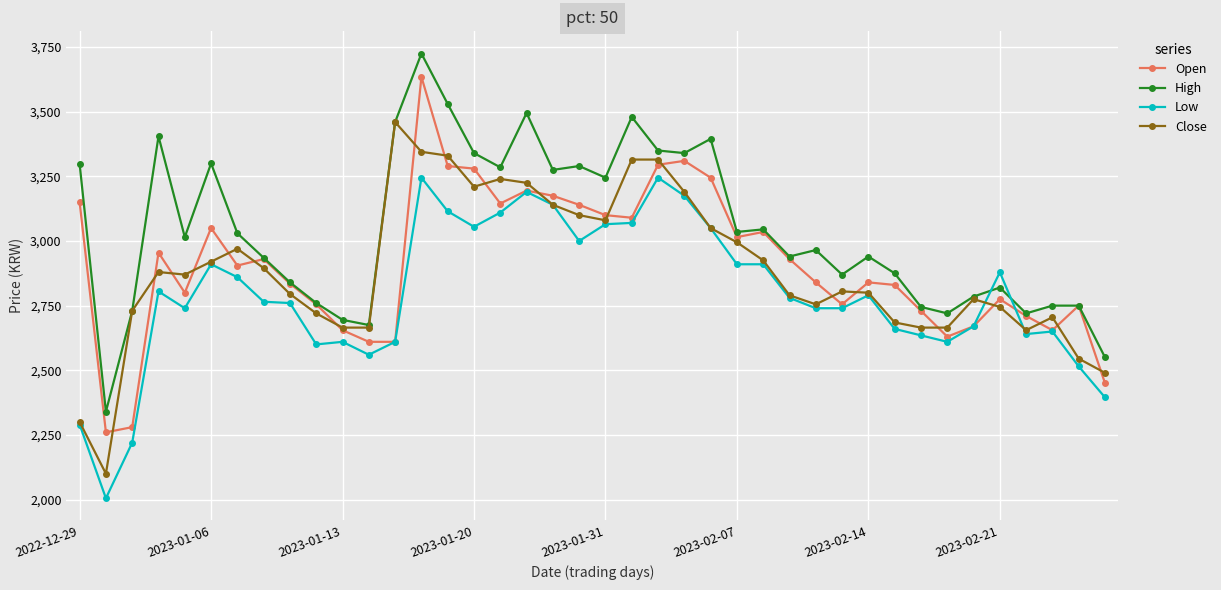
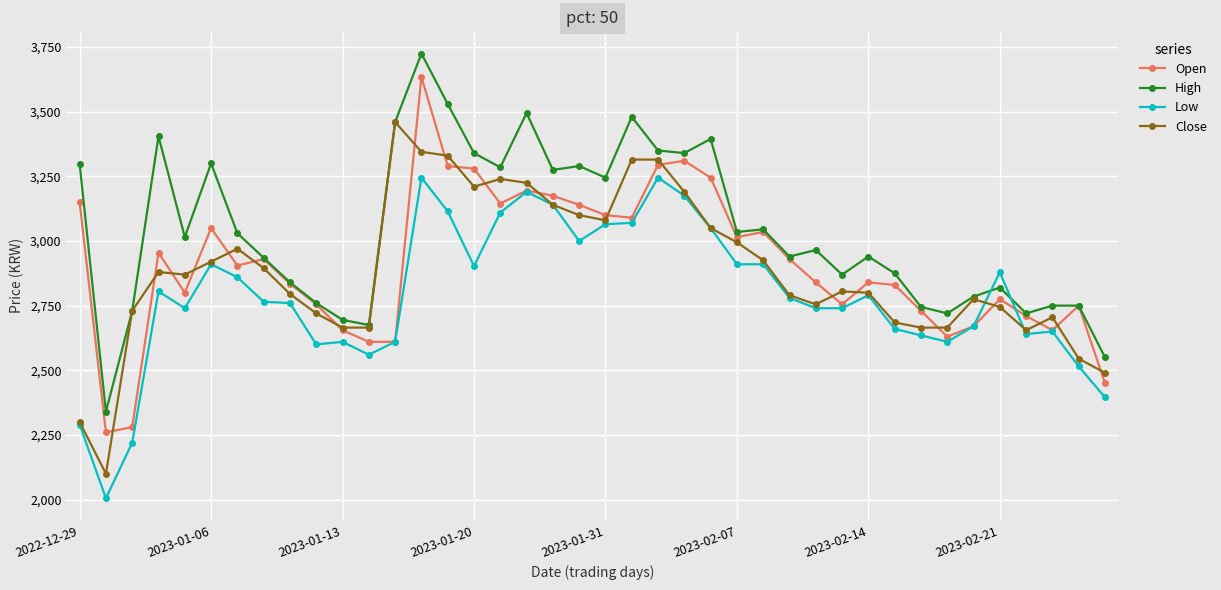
  {
    "Open": {
      "2022-12-29": "3,150",
      "2023-01-06": "3,050",
      "2023-01-13": "2,660",
      "2023-01-20": "3,280",
      "2023-01-31": "3,100",
      "2023-02-07": "3,020",
      "2023-02-14": "2,840",
      "2023-02-21": "2,780"
    },
    "High": {
      "2022-12-29": "3,300",
      "2023-01-06": "3,300",
      "2023-01-13": "2,700",
      "2023-01-20": "3,340",
      "2023-01-31": "3,250",
      "2023-02-07": "3,040",
      "2023-02-14": "2,940",
      "2023-02-21": "2,820"
    },
    "Low": {
      "2022-12-29": "2,290",
      "2023-01-06": "2,910",
      "2023-01-13": "2,610",
-     "2023-01-20": "3,060",
+     "2023-01-20": "2,900",
      "2023-01-31": "3,070",
      "2023-02-07": "2,910",
      "2023-02-14": "2,790",
      "2023-02-21": "2,880"
    },
    "Close": {
      "2022-12-29": "2,300",
      "2023-01-06": "2,920",
      "2023-01-13": "2,670",
      "2023-01-20": "3,210",
      "2023-01-31": "3,080",
      "2023-02-07": "3,000",
      "2023-02-14": "2,800",
      "2023-02-21": "2,750"
    }
  }
